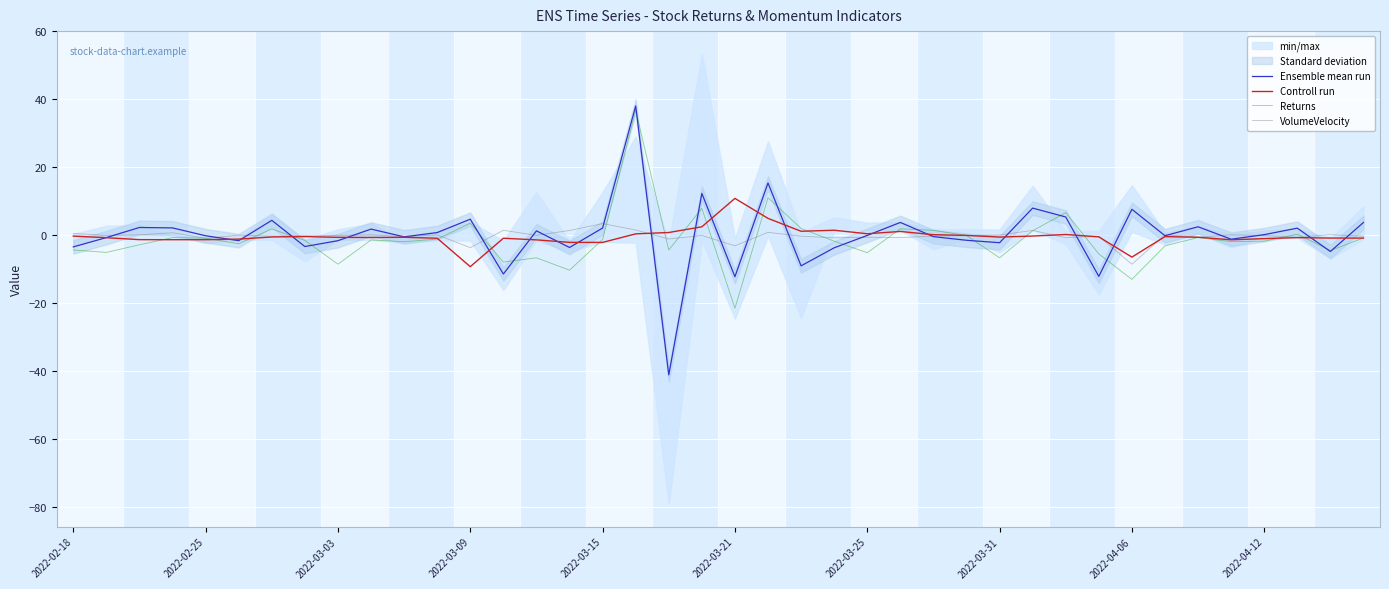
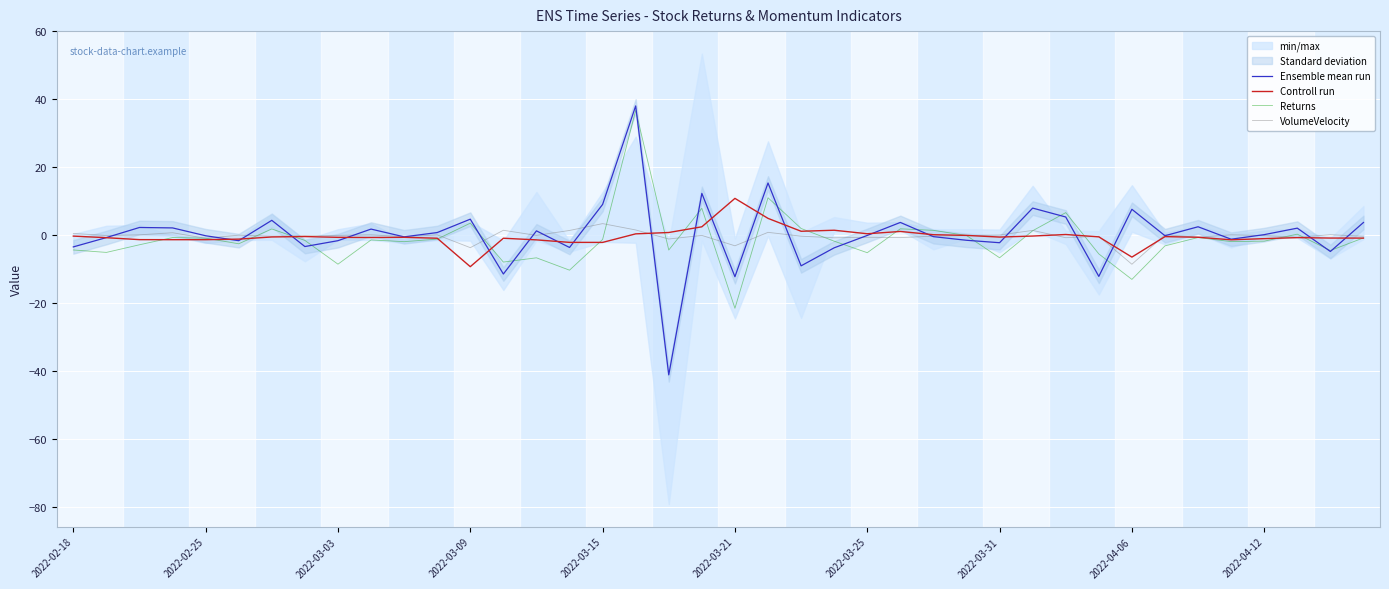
  {
    "Ensemble mean run": {
      "2022-02-18": -3,
      "2022-03-03": -2,
-     "2022-03-15": 2,
+     "2022-03-15": 9,
      "2022-03-21": -12,
      "2022-03-31": -2,
      "2022-04-06": 8
    },
    "Controll run": {
      "2022-03-09": -9,
      "2022-03-15": -2,
      "2022-03-21": 11,
      "2022-04-06": -6
    },
    "Returns": {
      "2022-02-18": -4,
      "2022-03-03": -9,
      "2022-03-15": -1,
      "2022-03-21": -22,
      "2022-03-25": -5,
      "2022-03-31": -7,
      "2022-04-06": -13
    },
    "VolumeVelocity": {
      "2022-03-09": -4,
      "2022-03-21": -3,
      "2022-04-06": -9
    }
  }
